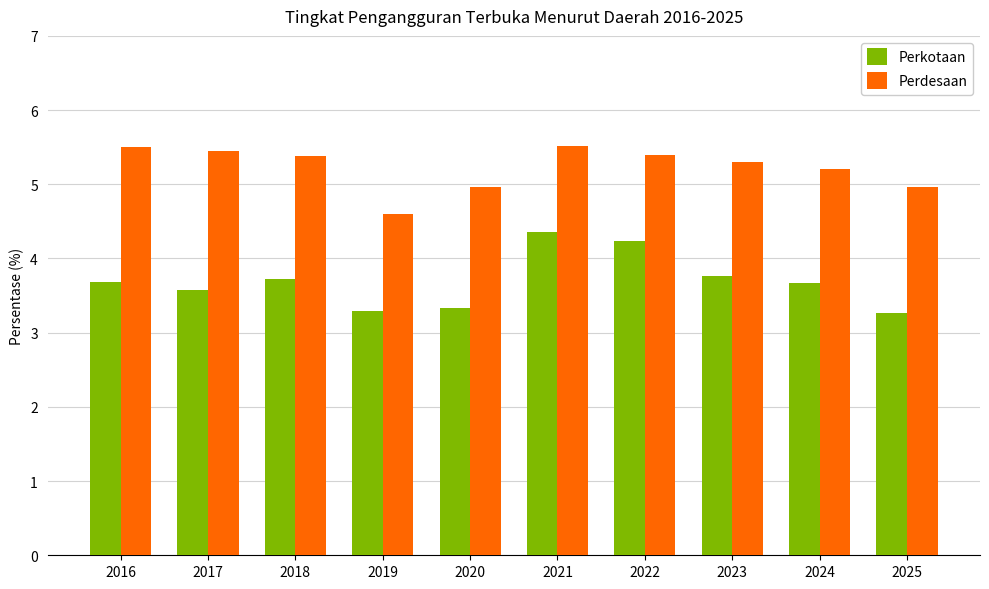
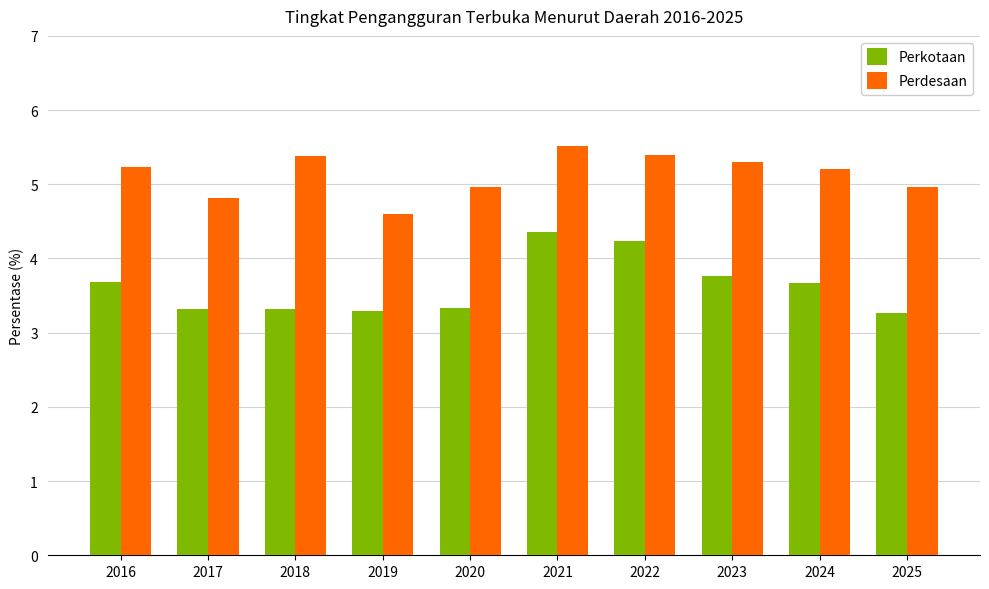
  {
    "Perkotaan": {
      "2016": 3.7,
-     "2017": 3.6,
-     "2018": 3.7,
+     "2017": 3.3,
+     "2018": 3.3,
      "2019": 3.3,
      "2020": 3.3,
      "2021": 4.4,
      "2022": 4.2,
      "2023": 3.8,
      "2024": 3.7,
      "2025": 3.3
    },
    "Perdesaan": {
-     "2016": 5.5,
-     "2017": 5.5,
+     "2016": 5.2,
+     "2017": 4.8,
      "2018": 5.4,
      "2019": 4.6,
      "2020": 5.0,
      "2021": 5.5,
      "2022": 5.4,
      "2023": 5.3,
      "2024": 5.2,
      "2025": 5.0
    }
  }
